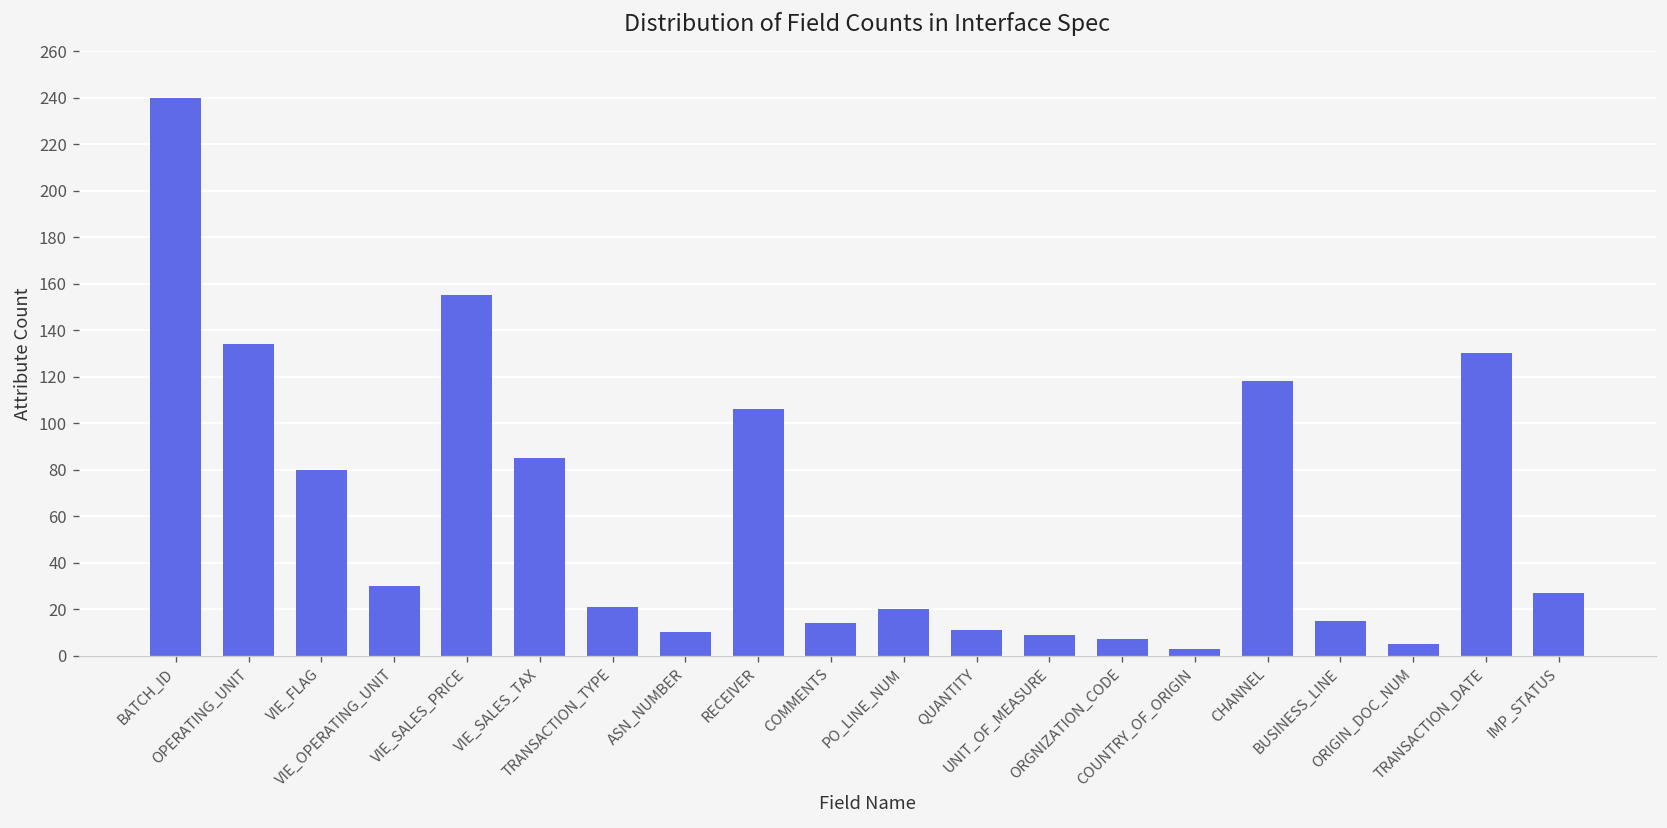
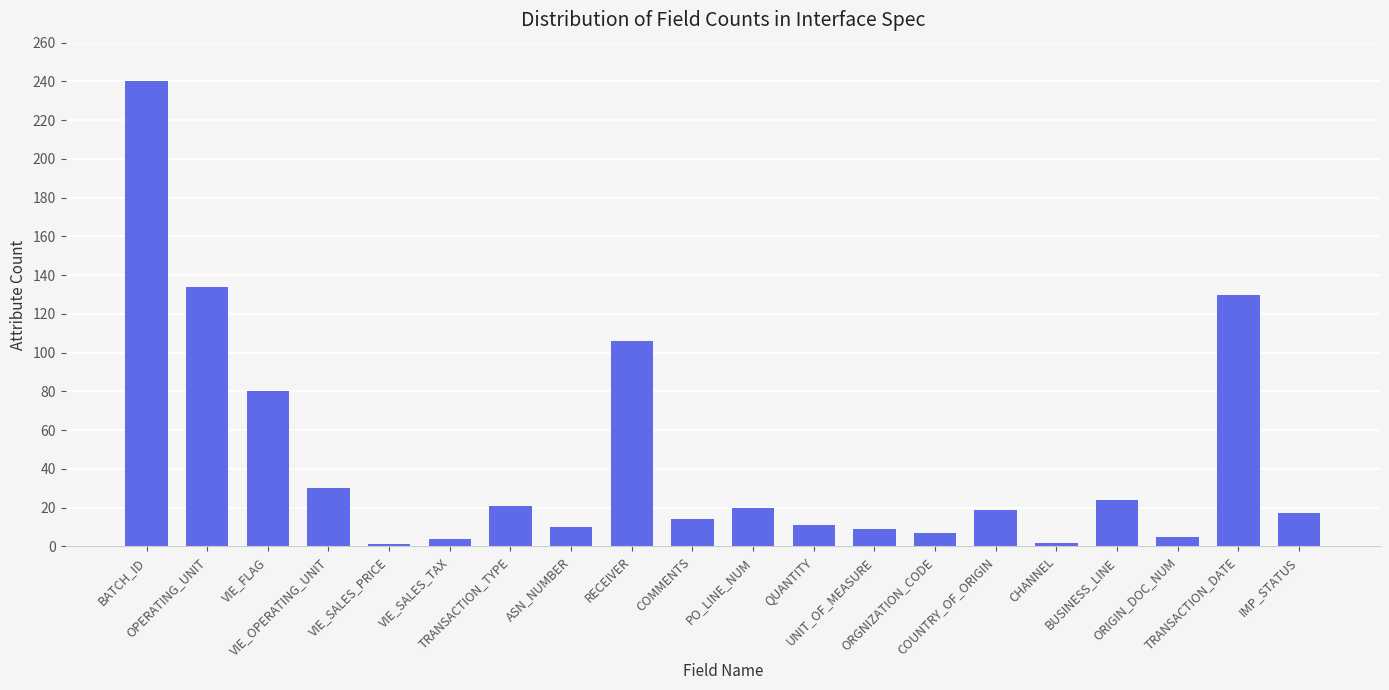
  {
    "BATCH_ID": 240,
    "OPERATING_UNIT": 134,
    "VIE_FLAG": 80,
    "VIE_OPERATING_UNIT": 30,
-   "VIE_SALES_PRICE": 155,
-   "VIE_SALES_TAX": 85,
+   "VIE_SALES_PRICE": 1,
+   "VIE_SALES_TAX": 4,
    "TRANSACTION_TYPE": 21,
    "ASN_NUMBER": 10,
    "RECEIVER": 106,
    "COMMENTS": 14,
    "PO_LINE_NUM": 20,
    "QUANTITY": 11,
    "UNIT_OF_MEASURE": 9,
    "ORGNIZATION_CODE": 7,
-   "COUNTRY_OF_ORIGIN": 3,
-   "CHANNEL": 118,
-   "BUSINESS_LINE": 15,
+   "COUNTRY_OF_ORIGIN": 19,
+   "CHANNEL": 2,
+   "BUSINESS_LINE": 24,
    "ORIGIN_DOC_NUM": 5,
    "TRANSACTION_DATE": 130,
-   "IMP_STATUS": 27
+   "IMP_STATUS": 17
  }
